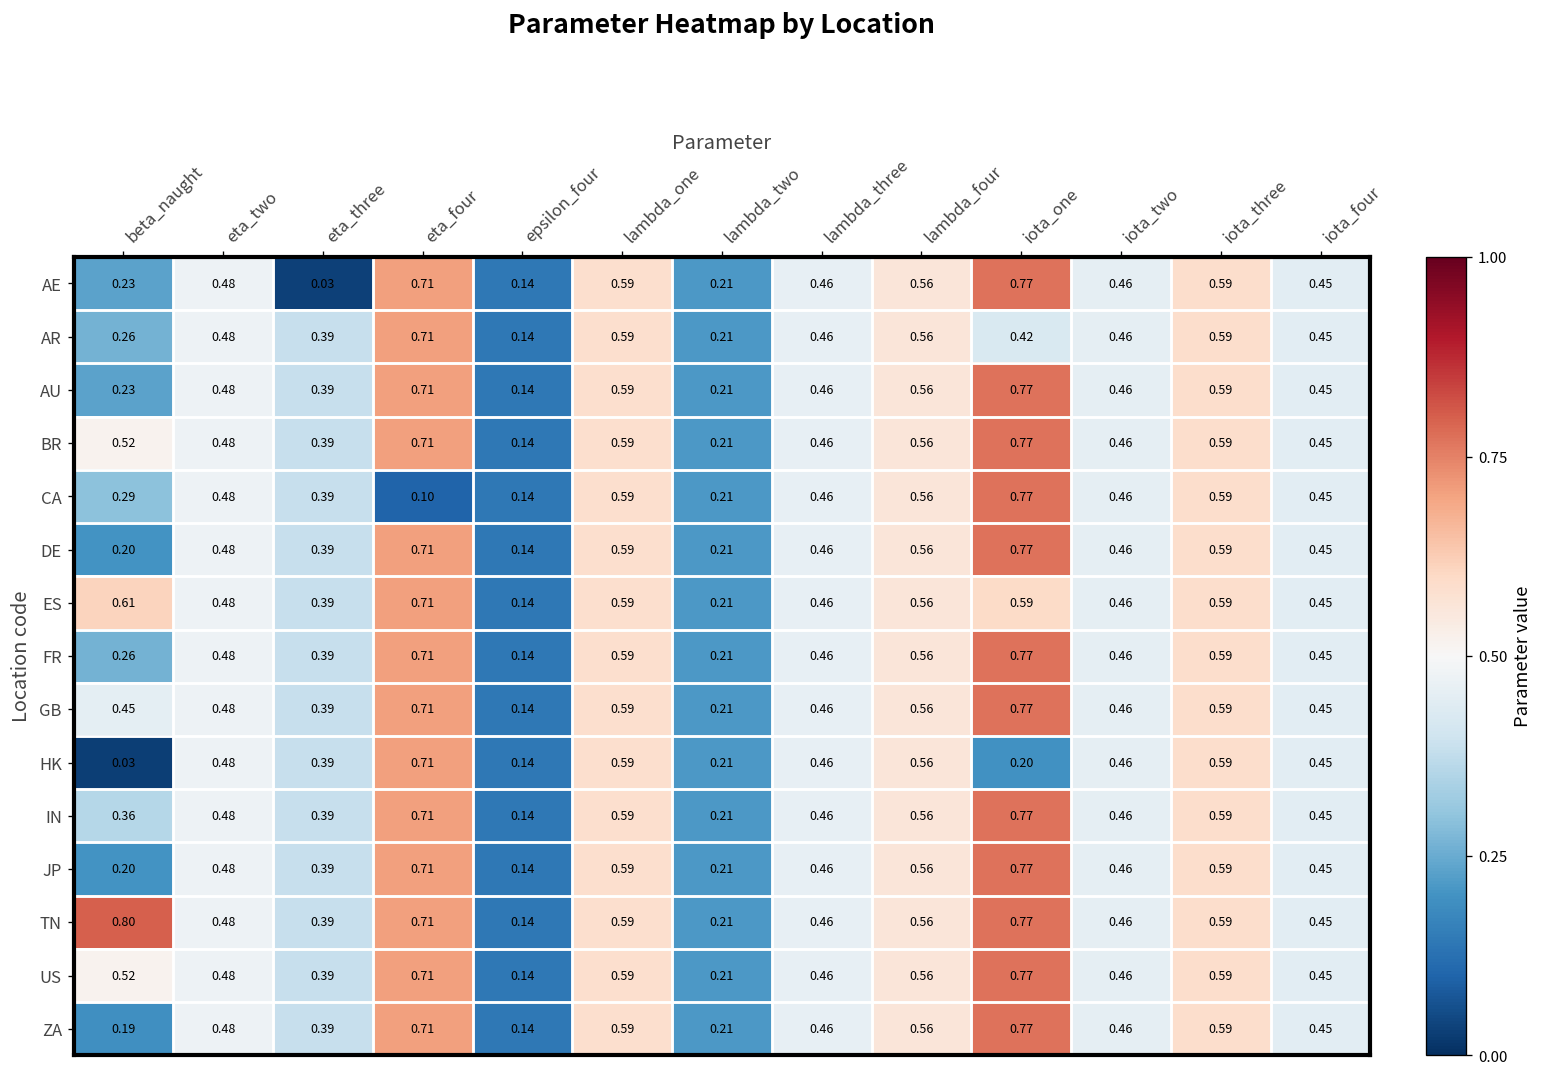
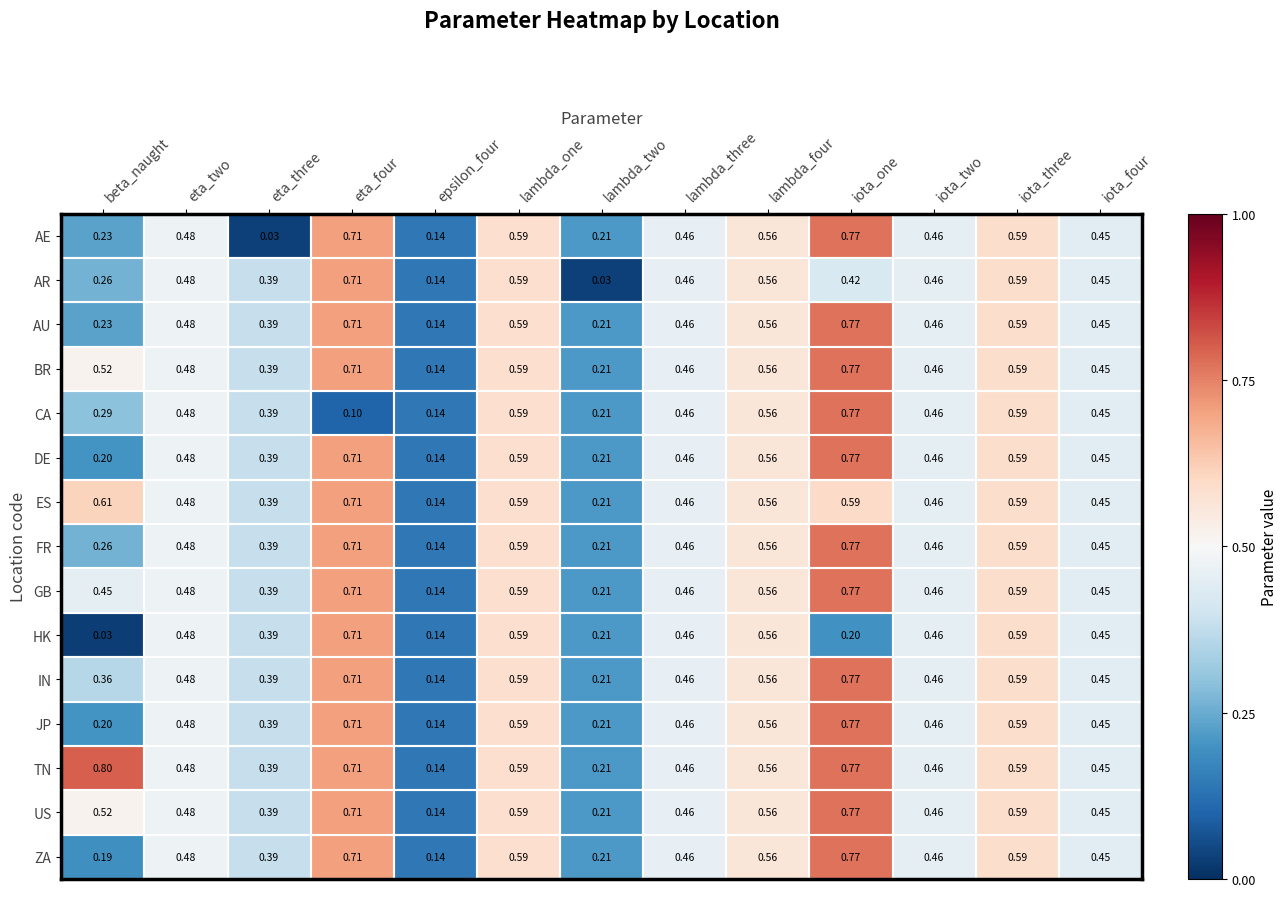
  {
    "AE": {
      "beta_naught": 0.23,
      "eta_two": 0.48,
      "eta_three": 0.03,
      "eta_four": 0.71,
      "epsilon_four": 0.14,
      "lambda_one": 0.59,
      "lambda_two": 0.21,
      "lambda_three": 0.46,
      "lambda_four": 0.56,
      "iota_one": 0.77,
      "iota_two": 0.46,
      "iota_three": 0.59,
      "iota_four": 0.45
    },
    "AR": {
      "beta_naught": 0.26,
      "eta_two": 0.48,
      "eta_three": 0.39,
      "eta_four": 0.71,
      "epsilon_four": 0.14,
      "lambda_one": 0.59,
-     "lambda_two": 0.21,
+     "lambda_two": 0.03,
      "lambda_three": 0.46,
      "lambda_four": 0.56,
      "iota_one": 0.42,
      "iota_two": 0.46,
      "iota_three": 0.59,
      "iota_four": 0.45
    },
    "AU": {
      "beta_naught": 0.23,
      "eta_two": 0.48,
      "eta_three": 0.39,
      "eta_four": 0.71,
      "epsilon_four": 0.14,
      "lambda_one": 0.59,
      "lambda_two": 0.21,
      "lambda_three": 0.46,
      "lambda_four": 0.56,
      "iota_one": 0.77,
      "iota_two": 0.46,
      "iota_three": 0.59,
      "iota_four": 0.45
    },
    "BR": {
      "beta_naught": 0.52,
      "eta_two": 0.48,
      "eta_three": 0.39,
      "eta_four": 0.71,
      "epsilon_four": 0.14,
      "lambda_one": 0.59,
      "lambda_two": 0.21,
      "lambda_three": 0.46,
      "lambda_four": 0.56,
      "iota_one": 0.77,
      "iota_two": 0.46,
      "iota_three": 0.59,
      "iota_four": 0.45
    },
    "CA": {
      "beta_naught": 0.29,
      "eta_two": 0.48,
      "eta_three": 0.39,
      "eta_four": 0.10,
      "epsilon_four": 0.14,
      "lambda_one": 0.59,
      "lambda_two": 0.21,
      "lambda_three": 0.46,
      "lambda_four": 0.56,
      "iota_one": 0.77,
      "iota_two": 0.46,
      "iota_three": 0.59,
      "iota_four": 0.45
    },
    "DE": {
      "beta_naught": 0.20,
      "eta_two": 0.48,
      "eta_three": 0.39,
      "eta_four": 0.71,
      "epsilon_four": 0.14,
      "lambda_one": 0.59,
      "lambda_two": 0.21,
      "lambda_three": 0.46,
      "lambda_four": 0.56,
      "iota_one": 0.77,
      "iota_two": 0.46,
      "iota_three": 0.59,
      "iota_four": 0.45
    },
    "ES": {
      "beta_naught": 0.61,
      "eta_two": 0.48,
      "eta_three": 0.39,
      "eta_four": 0.71,
      "epsilon_four": 0.14,
      "lambda_one": 0.59,
      "lambda_two": 0.21,
      "lambda_three": 0.46,
      "lambda_four": 0.56,
      "iota_one": 0.59,
      "iota_two": 0.46,
      "iota_three": 0.59,
      "iota_four": 0.45
    },
    "FR": {
      "beta_naught": 0.26,
      "eta_two": 0.48,
      "eta_three": 0.39,
      "eta_four": 0.71,
      "epsilon_four": 0.14,
      "lambda_one": 0.59,
      "lambda_two": 0.21,
      "lambda_three": 0.46,
      "lambda_four": 0.56,
      "iota_one": 0.77,
      "iota_two": 0.46,
      "iota_three": 0.59,
      "iota_four": 0.45
    },
    "GB": {
      "beta_naught": 0.45,
      "eta_two": 0.48,
      "eta_three": 0.39,
      "eta_four": 0.71,
      "epsilon_four": 0.14,
      "lambda_one": 0.59,
      "lambda_two": 0.21,
      "lambda_three": 0.46,
      "lambda_four": 0.56,
      "iota_one": 0.77,
      "iota_two": 0.46,
      "iota_three": 0.59,
      "iota_four": 0.45
    },
    "HK": {
      "beta_naught": 0.03,
      "eta_two": 0.48,
      "eta_three": 0.39,
      "eta_four": 0.71,
      "epsilon_four": 0.14,
      "lambda_one": 0.59,
      "lambda_two": 0.21,
      "lambda_three": 0.46,
      "lambda_four": 0.56,
      "iota_one": 0.20,
      "iota_two": 0.46,
      "iota_three": 0.59,
      "iota_four": 0.45
    },
    "IN": {
      "beta_naught": 0.36,
      "eta_two": 0.48,
      "eta_three": 0.39,
      "eta_four": 0.71,
      "epsilon_four": 0.14,
      "lambda_one": 0.59,
      "lambda_two": 0.21,
      "lambda_three": 0.46,
      "lambda_four": 0.56,
      "iota_one": 0.77,
      "iota_two": 0.46,
      "iota_three": 0.59,
      "iota_four": 0.45
    },
    "JP": {
      "beta_naught": 0.20,
      "eta_two": 0.48,
      "eta_three": 0.39,
      "eta_four": 0.71,
      "epsilon_four": 0.14,
      "lambda_one": 0.59,
      "lambda_two": 0.21,
      "lambda_three": 0.46,
      "lambda_four": 0.56,
      "iota_one": 0.77,
      "iota_two": 0.46,
      "iota_three": 0.59,
      "iota_four": 0.45
    },
    "TN": {
      "beta_naught": 0.80,
      "eta_two": 0.48,
      "eta_three": 0.39,
      "eta_four": 0.71,
      "epsilon_four": 0.14,
      "lambda_one": 0.59,
      "lambda_two": 0.21,
      "lambda_three": 0.46,
      "lambda_four": 0.56,
      "iota_one": 0.77,
      "iota_two": 0.46,
      "iota_three": 0.59,
      "iota_four": 0.45
    },
    "US": {
      "beta_naught": 0.52,
      "eta_two": 0.48,
      "eta_three": 0.39,
      "eta_four": 0.71,
      "epsilon_four": 0.14,
      "lambda_one": 0.59,
      "lambda_two": 0.21,
      "lambda_three": 0.46,
      "lambda_four": 0.56,
      "iota_one": 0.77,
      "iota_two": 0.46,
      "iota_three": 0.59,
      "iota_four": 0.45
    },
    "ZA": {
      "beta_naught": 0.19,
      "eta_two": 0.48,
      "eta_three": 0.39,
      "eta_four": 0.71,
      "epsilon_four": 0.14,
      "lambda_one": 0.59,
      "lambda_two": 0.21,
      "lambda_three": 0.46,
      "lambda_four": 0.56,
      "iota_one": 0.77,
      "iota_two": 0.46,
      "iota_three": 0.59,
      "iota_four": 0.45
    }
  }
